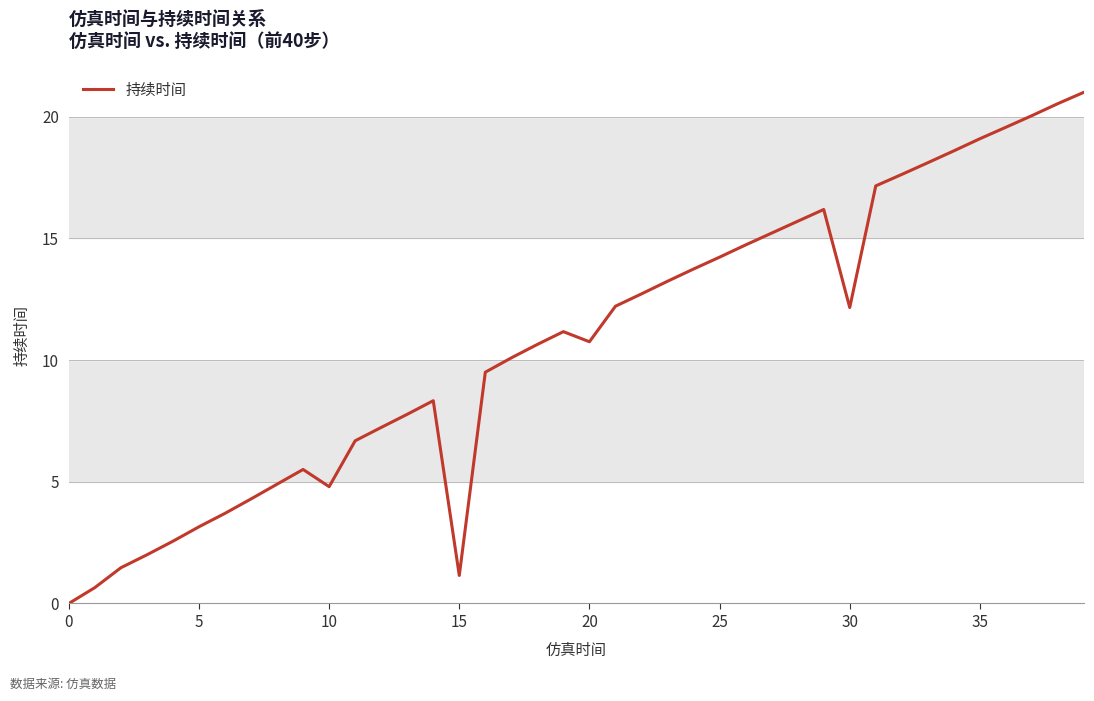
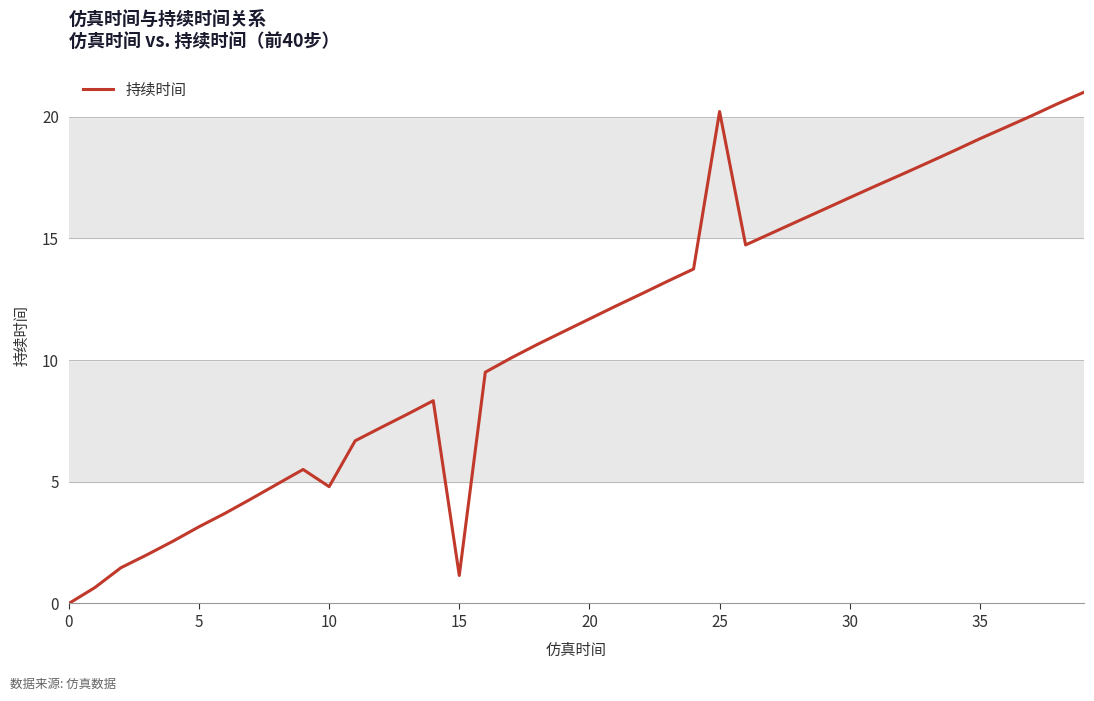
  {
    "0": 0.0,
    "5": 3.2,
    "10": 4.8,
    "15": 1.2,
-   "20": 10.8,
-   "25": 14.2,
-   "30": 12.2,
+   "20": 11.7,
+   "25": 20.2,
+   "30": 16.7,
    "35": 19.1
  }
